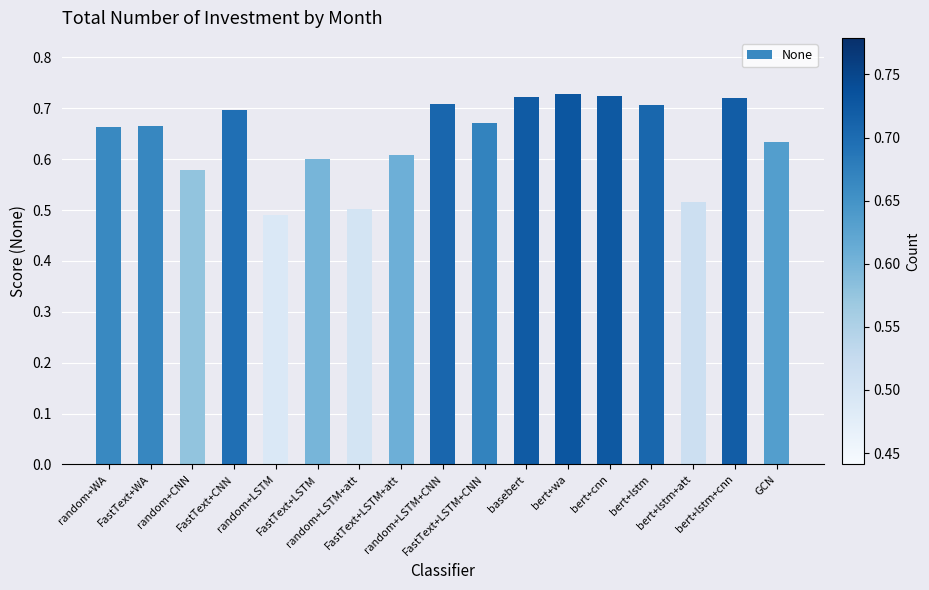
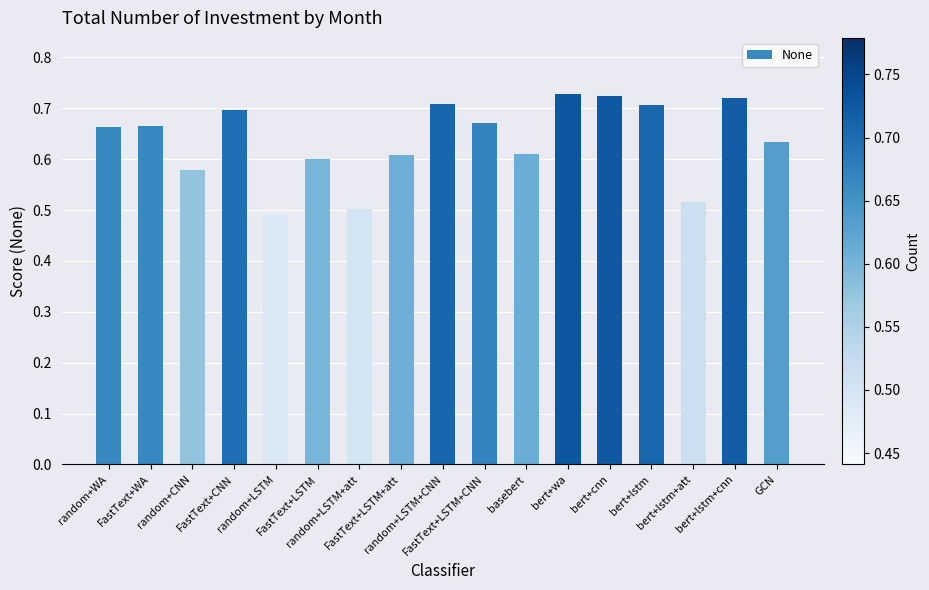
  {
    "random+WA": 0.66,
    "FastText+WA": 0.67,
    "random+CNN": 0.58,
    "FastText+CNN": 0.70,
    "random+LSTM": 0.49,
    "FastText+LSTM": 0.60,
    "random+LSTM+att": 0.50,
    "FastText+LSTM+att": 0.61,
    "random+LSTM+CNN": 0.71,
    "FastText+LSTM+CNN": 0.67,
-   "basebert": 0.72,
+   "basebert": 0.61,
    "bert+wa": 0.73,
    "bert+cnn": 0.73,
    "bert+lstm": 0.71,
    "bert+lstm+att": 0.52,
    "bert+lstm+cnn": 0.72,
    "GCN": 0.63
  }
